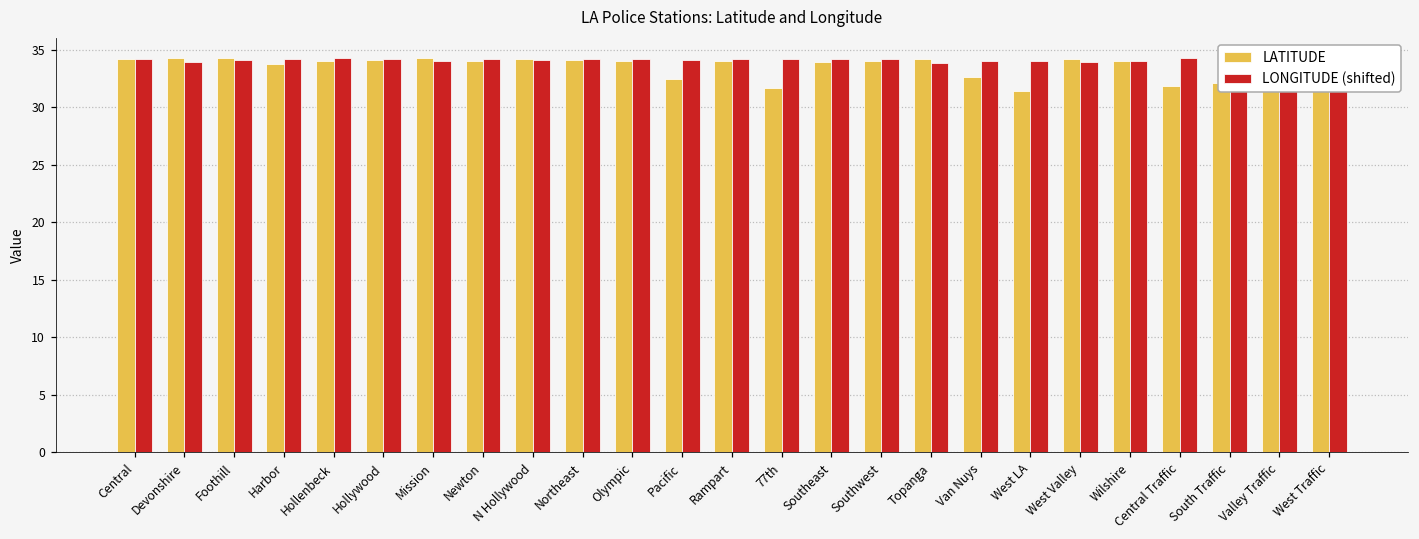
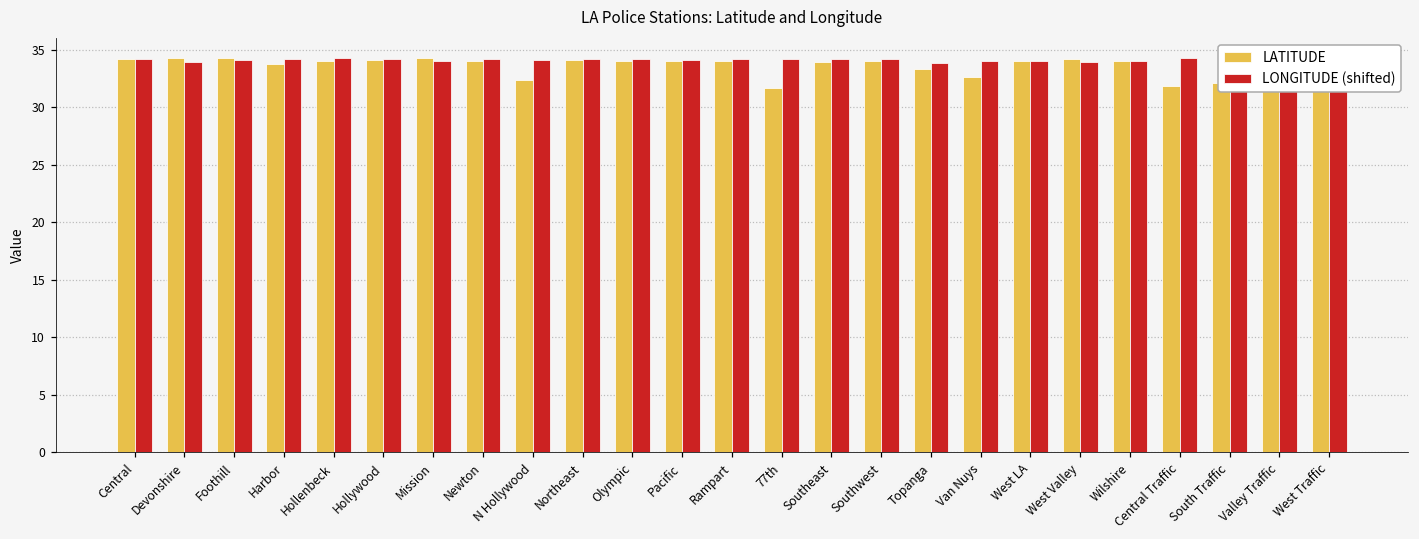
  {
    "LATITUDE": {
      "Central": 34.2,
      "Devonshire": 34.3,
      "Foothill": 34.3,
      "Harbor": 33.8,
      "Hollenbeck": 34.0,
      "Hollywood": 34.1,
      "Mission": 34.3,
      "Newton": 34.0,
-     "N Hollywood": 34.2,
+     "N Hollywood": 32.4,
      "Northeast": 34.1,
      "Olympic": 34.1,
-     "Pacific": 32.5,
+     "Pacific": 34.0,
      "Rampart": 34.1,
      "77th": 31.7,
      "Southeast": 33.9,
      "Southwest": 34.0,
-     "Topanga": 34.2,
+     "Topanga": 33.3,
      "Van Nuys": 32.7,
-     "West LA": 31.5,
+     "West LA": 34.0,
      "West Valley": 34.2,
      "Wilshire": 34.0,
      "Central Traffic": 31.8
    },
    "LONGITUDE (shifted)": {
      "Central": 34.2,
      "Devonshire": 34.0,
      "Foothill": 34.1,
      "Harbor": 34.2,
      "Hollenbeck": 34.3,
      "Hollywood": 34.2,
      "Mission": 34.0,
      "Newton": 34.2,
      "N Hollywood": 34.1,
      "Northeast": 34.3,
      "Olympic": 34.2,
      "Pacific": 34.1,
      "Rampart": 34.2,
      "77th": 34.2,
      "Southeast": 34.2,
      "Southwest": 34.2,
      "Topanga": 33.9,
      "Van Nuys": 34.1,
      "West LA": 34.0,
      "West Valley": 34.0,
      "Wilshire": 34.1,
      "Central Traffic": 34.3
    }
  }
